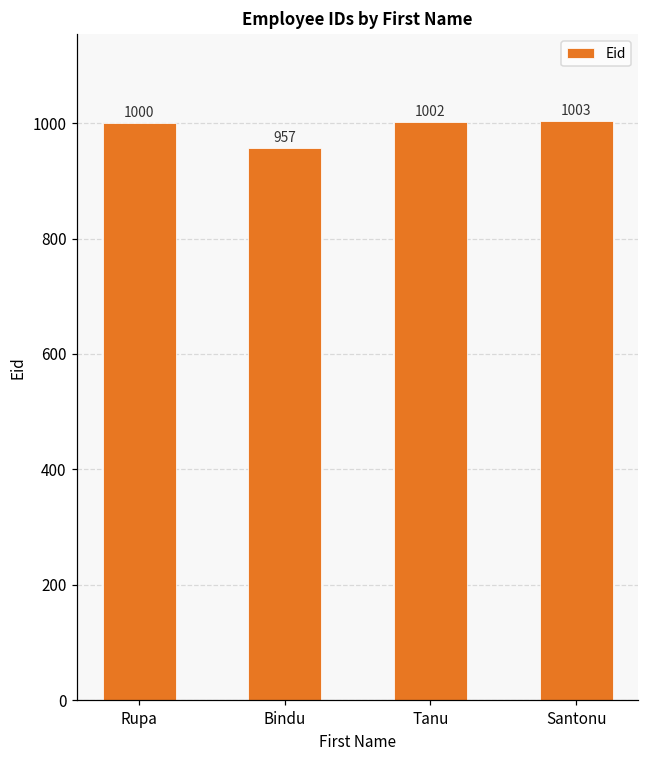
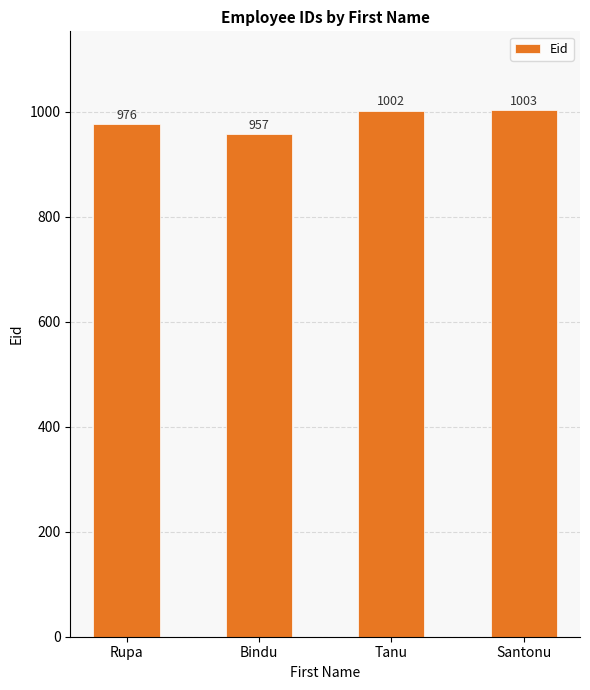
  {
-   "Rupa": 1000,
+   "Rupa": 976,
    "Bindu": 957,
    "Tanu": 1002,
    "Santonu": 1003
  }
